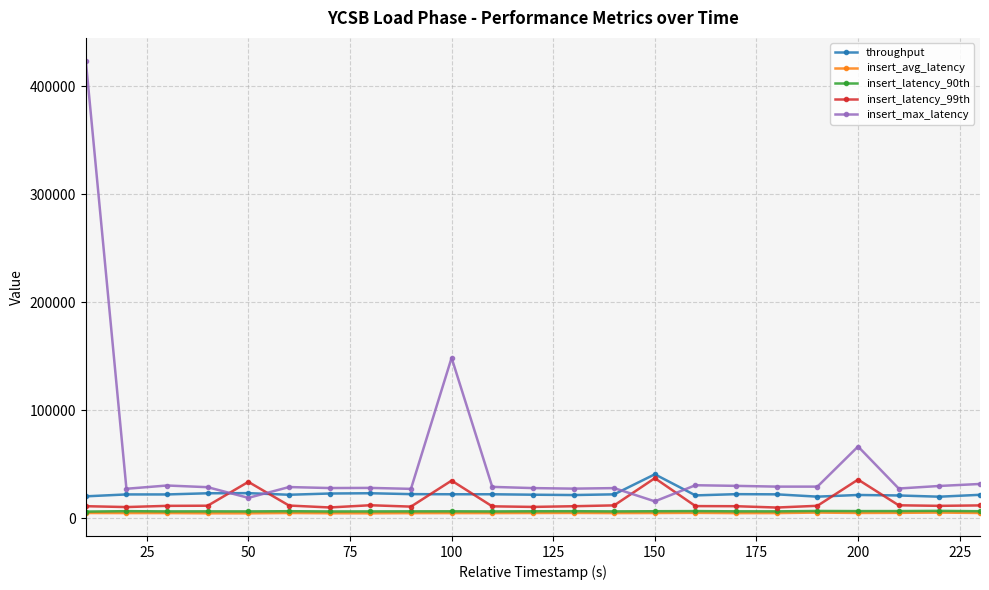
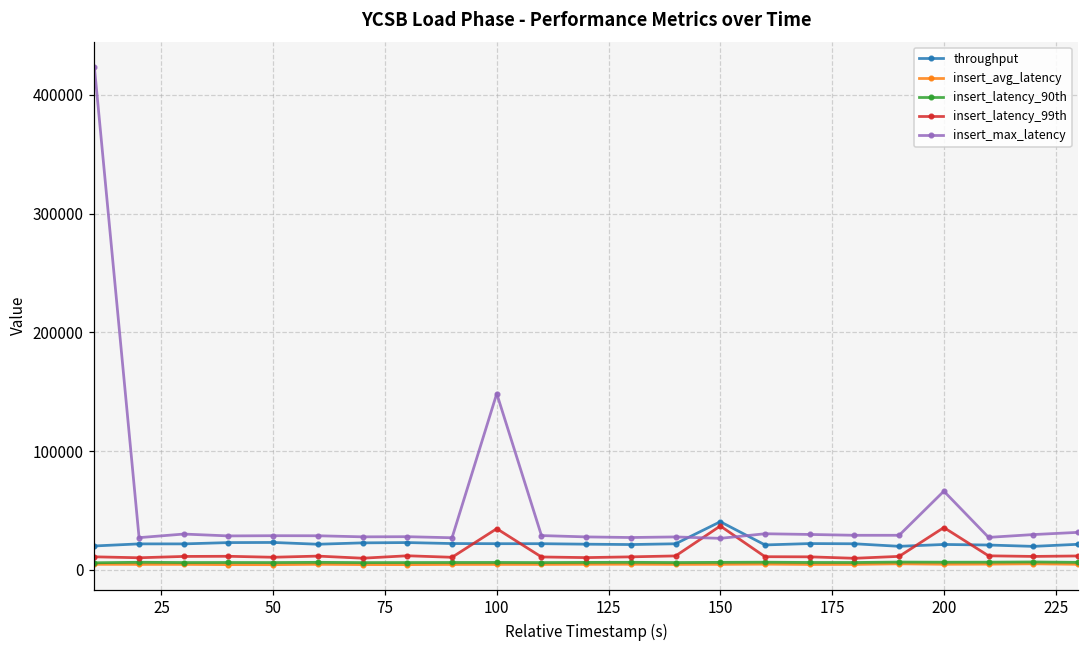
  {
    "throughput": {
      "50": 23000,
      "100": 22000,
      "150": 41000,
      "200": 21000
    },
    "insert_latency_99th": {
-     "50": 33000,
+     "50": 11000,
      "100": 35000,
      "150": 37000,
      "200": 36000
    },
    "insert_max_latency": {
-     "50": 19000,
+     "50": 29000,
      "100": 148000,
-     "150": 15000,
+     "150": 27000,
      "200": 66000
    }
  }
